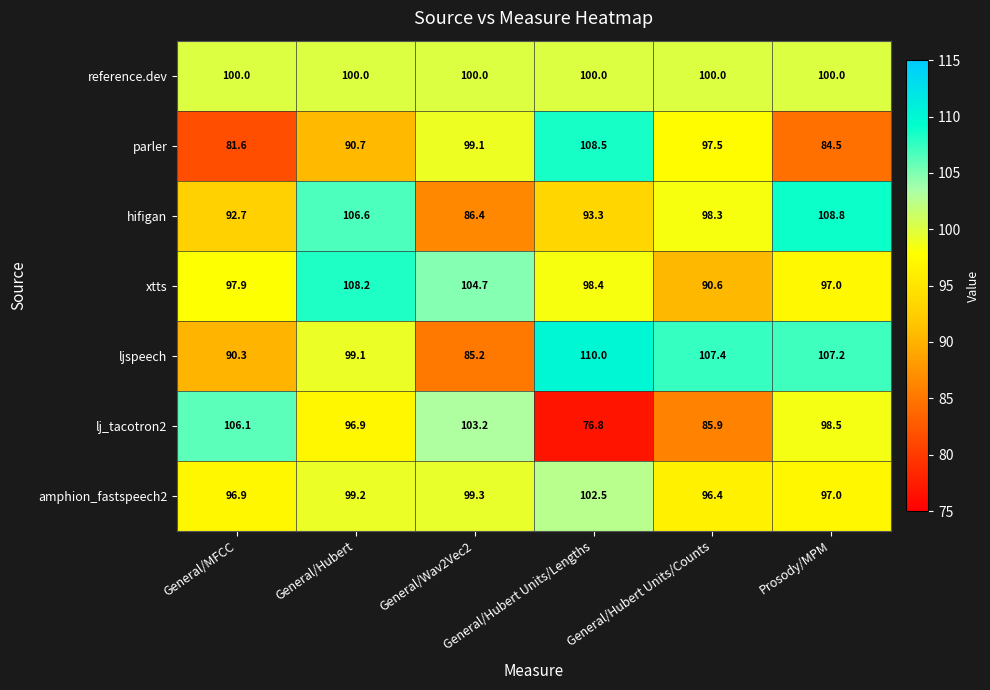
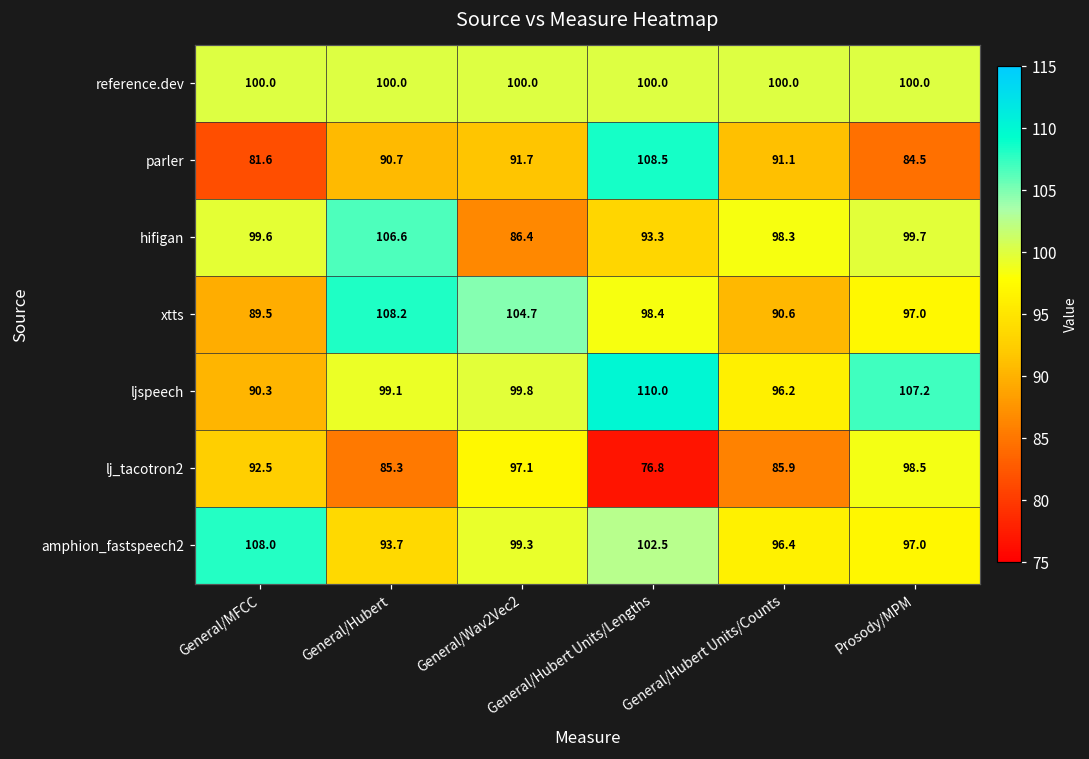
  {
    "reference.dev": {
      "General/MFCC": 100.0,
      "General/Hubert": 100.0,
      "General/Wav2Vec2": 100.0,
      "General/Hubert Units/Lengths": 100.0,
      "General/Hubert Units/Counts": 100.0,
      "Prosody/MPM": 100.0
    },
    "parler": {
      "General/MFCC": 81.6,
      "General/Hubert": 90.7,
-     "General/Wav2Vec2": 99.1,
+     "General/Wav2Vec2": 91.7,
      "General/Hubert Units/Lengths": 108.5,
-     "General/Hubert Units/Counts": 97.5,
+     "General/Hubert Units/Counts": 91.1,
      "Prosody/MPM": 84.5
    },
    "hifigan": {
-     "General/MFCC": 92.7,
+     "General/MFCC": 99.6,
      "General/Hubert": 106.6,
      "General/Wav2Vec2": 86.4,
      "General/Hubert Units/Lengths": 93.3,
      "General/Hubert Units/Counts": 98.3,
-     "Prosody/MPM": 108.8
+     "Prosody/MPM": 99.7
    },
    "xtts": {
-     "General/MFCC": 97.9,
+     "General/MFCC": 89.5,
      "General/Hubert": 108.2,
      "General/Wav2Vec2": 104.7,
      "General/Hubert Units/Lengths": 98.4,
      "General/Hubert Units/Counts": 90.6,
      "Prosody/MPM": 97.0
    },
    "ljspeech": {
      "General/MFCC": 90.3,
      "General/Hubert": 99.1,
-     "General/Wav2Vec2": 85.2,
+     "General/Wav2Vec2": 99.8,
      "General/Hubert Units/Lengths": 110.0,
-     "General/Hubert Units/Counts": 107.4,
+     "General/Hubert Units/Counts": 96.2,
      "Prosody/MPM": 107.2
    },
    "lj_tacotron2": {
-     "General/MFCC": 106.1,
-     "General/Hubert": 96.9,
-     "General/Wav2Vec2": 103.2,
+     "General/MFCC": 92.5,
+     "General/Hubert": 85.3,
+     "General/Wav2Vec2": 97.1,
      "General/Hubert Units/Lengths": 76.8,
      "General/Hubert Units/Counts": 85.9,
      "Prosody/MPM": 98.5
    },
    "amphion_fastspeech2": {
-     "General/MFCC": 96.9,
-     "General/Hubert": 99.2,
+     "General/MFCC": 108.0,
+     "General/Hubert": 93.7,
      "General/Wav2Vec2": 99.3,
      "General/Hubert Units/Lengths": 102.5,
      "General/Hubert Units/Counts": 96.4,
      "Prosody/MPM": 97.0
    }
  }
